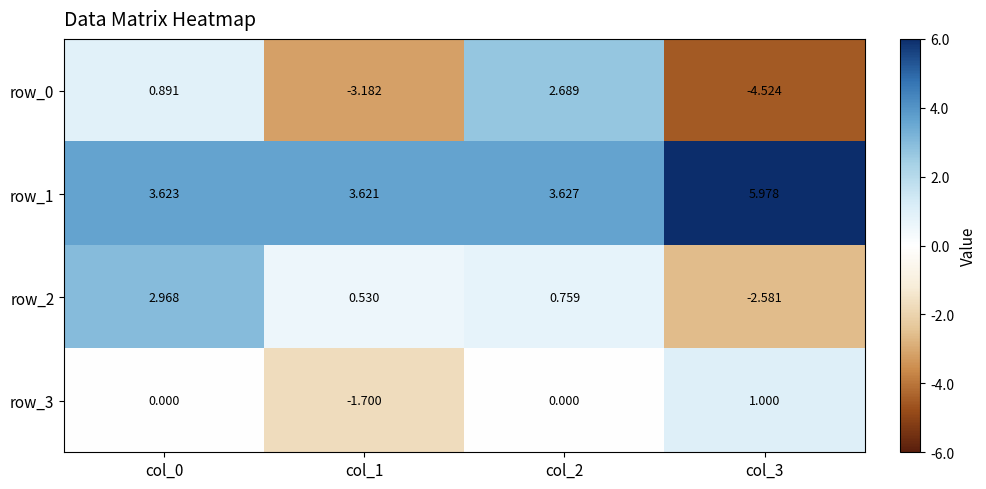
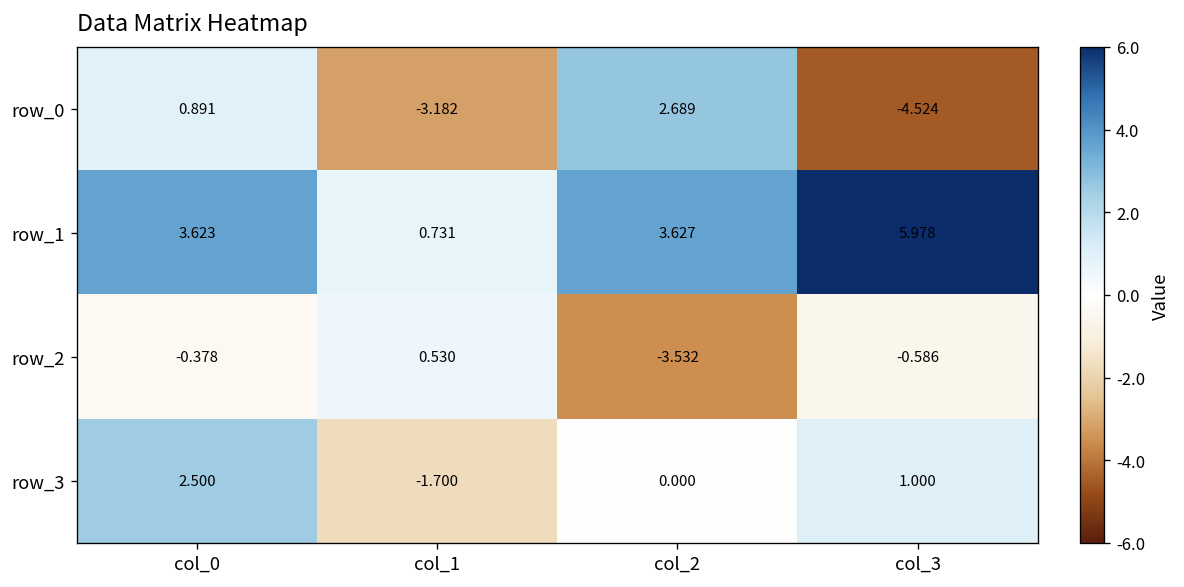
  {
    "row_0": {
      "col_0": 0.891,
      "col_1": -3.182,
      "col_2": 2.689,
      "col_3": -4.524
    },
    "row_1": {
      "col_0": 3.623,
-     "col_1": 3.621,
+     "col_1": 0.731,
      "col_2": 3.627,
      "col_3": 5.978
    },
    "row_2": {
-     "col_0": 2.968,
+     "col_0": -0.378,
      "col_1": 0.530,
-     "col_2": 0.759,
-     "col_3": -2.581
+     "col_2": -3.532,
+     "col_3": -0.586
    },
    "row_3": {
-     "col_0": 0.000,
+     "col_0": 2.500,
      "col_1": -1.700,
      "col_2": 0.000,
      "col_3": 1.000
    }
  }
